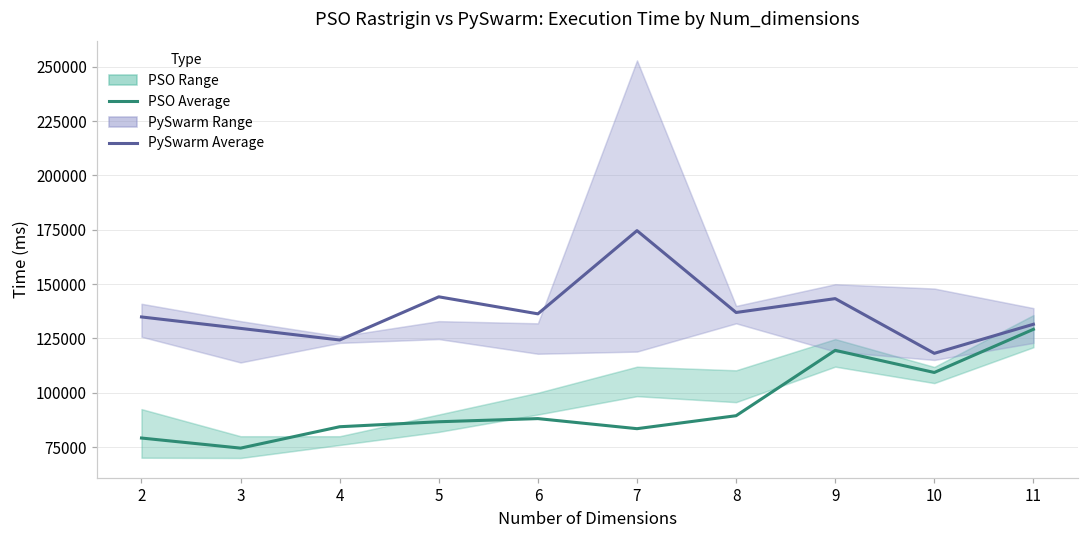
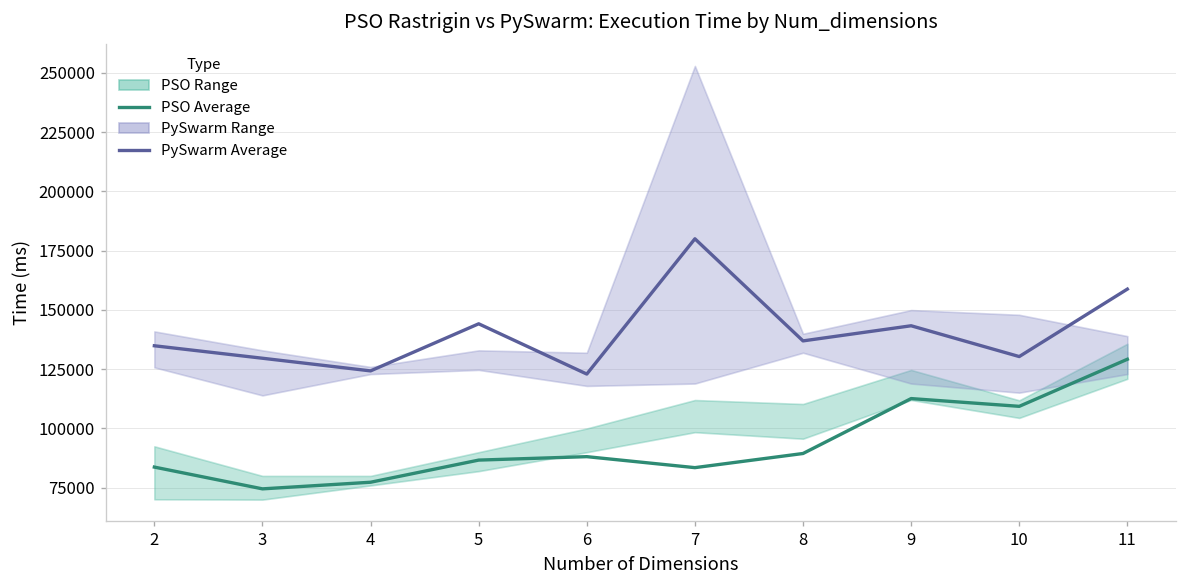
  {
    "PSO Average": {
-     "2": 79000,
+     "2": 84000,
      "3": 75000,
-     "4": 84000,
+     "4": 77000,
      "5": 87000,
      "6": 88000,
      "7": 83000,
      "8": 89000,
-     "9": 119000,
+     "9": 113000,
      "10": 109000,
      "11": 129000
    },
    "PySwarm Average": {
      "2": 135000,
      "3": 130000,
      "4": 124000,
      "5": 144000,
-     "6": 136000,
-     "7": 175000,
+     "6": 123000,
+     "7": 180000,
      "8": 137000,
      "9": 143000,
-     "10": 118000,
-     "11": 132000
+     "10": 130000,
+     "11": 159000
    }
  }
